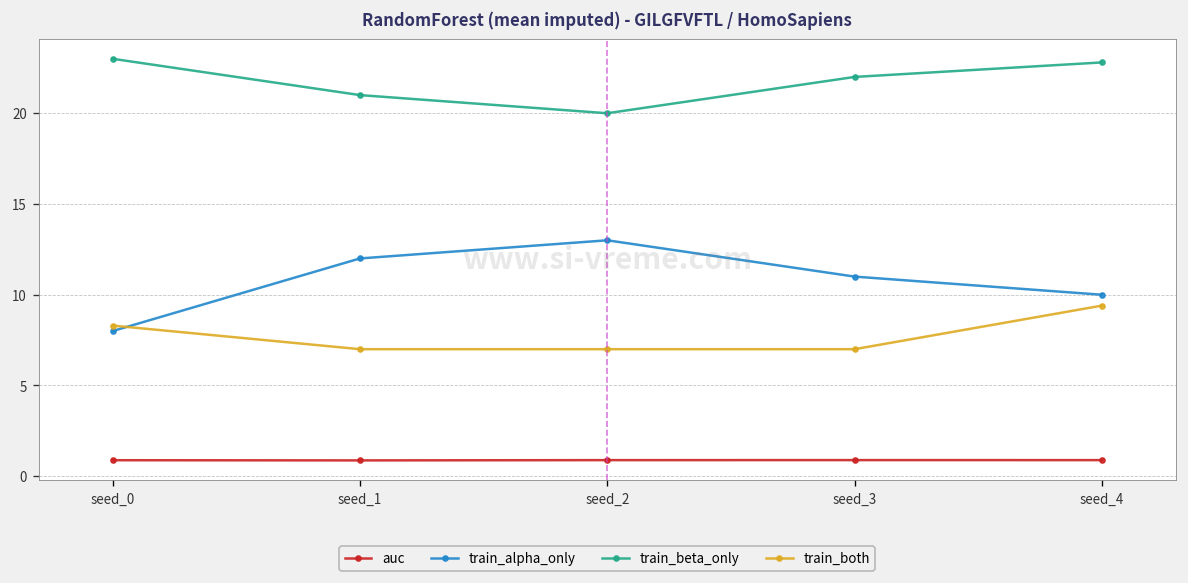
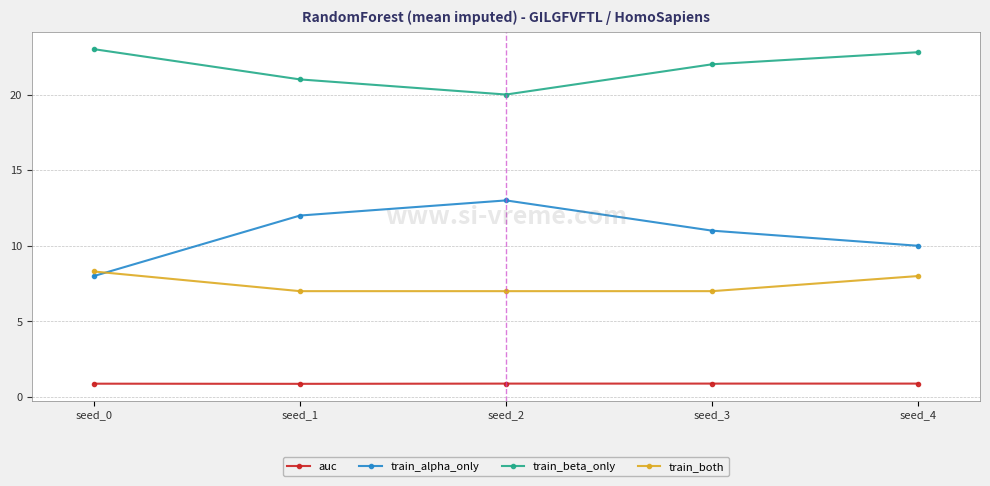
  {
    "auc": {
      "seed_0": 0.9,
      "seed_1": 0.9,
      "seed_2": 0.9,
      "seed_3": 0.9,
      "seed_4": 0.9
    },
    "train_alpha_only": {
      "seed_0": 8.0,
      "seed_1": 12.0,
      "seed_2": 13.0,
      "seed_3": 11.0,
      "seed_4": 10.0
    },
    "train_beta_only": {
      "seed_0": 23.0,
      "seed_1": 21.0,
      "seed_2": 20.0,
      "seed_3": 22.0,
      "seed_4": 22.8
    },
    "train_both": {
      "seed_0": 8.3,
      "seed_1": 7.0,
      "seed_2": 7.0,
      "seed_3": 7.0,
-     "seed_4": 9.4
+     "seed_4": 8.0
    }
  }
